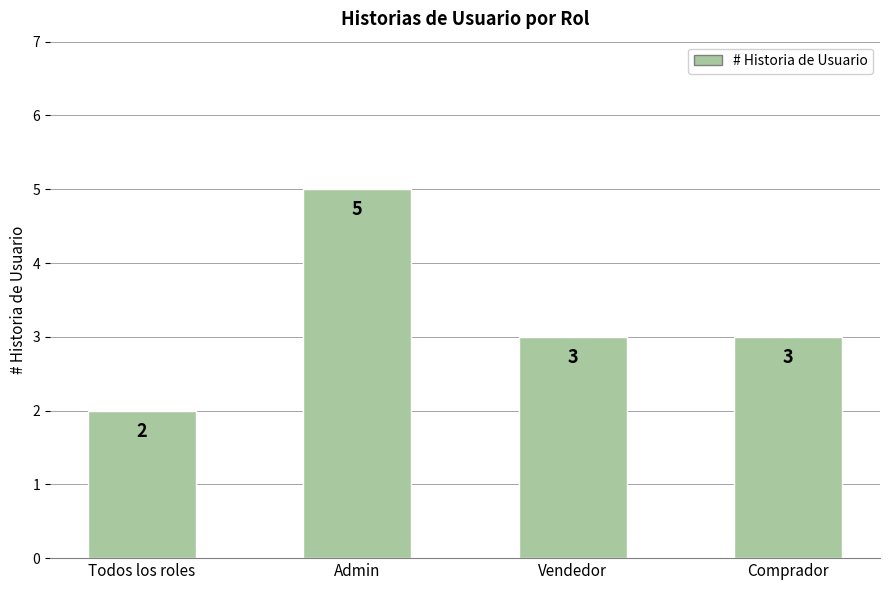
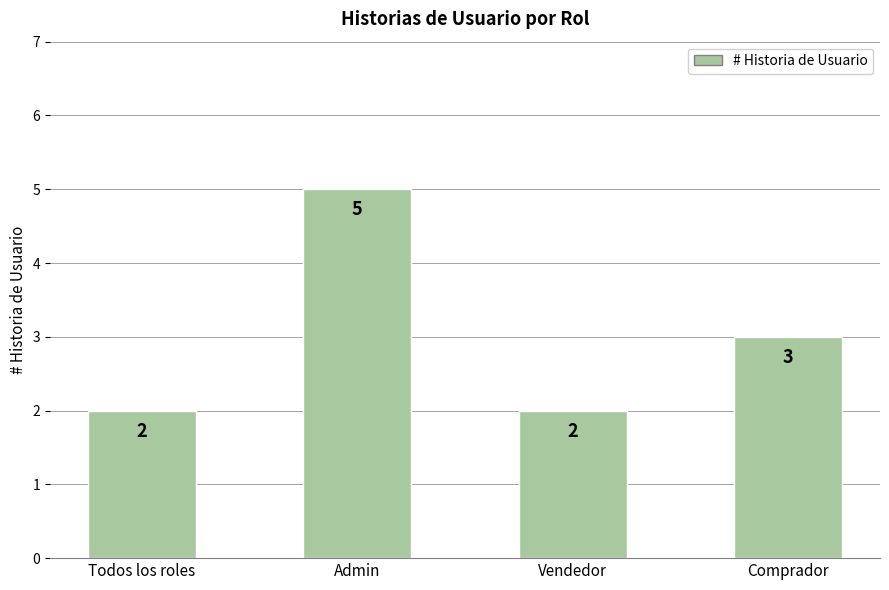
  {
    "Todos los roles": 2,
    "Admin": 5,
-   "Vendedor": 3,
+   "Vendedor": 2,
    "Comprador": 3
  }
